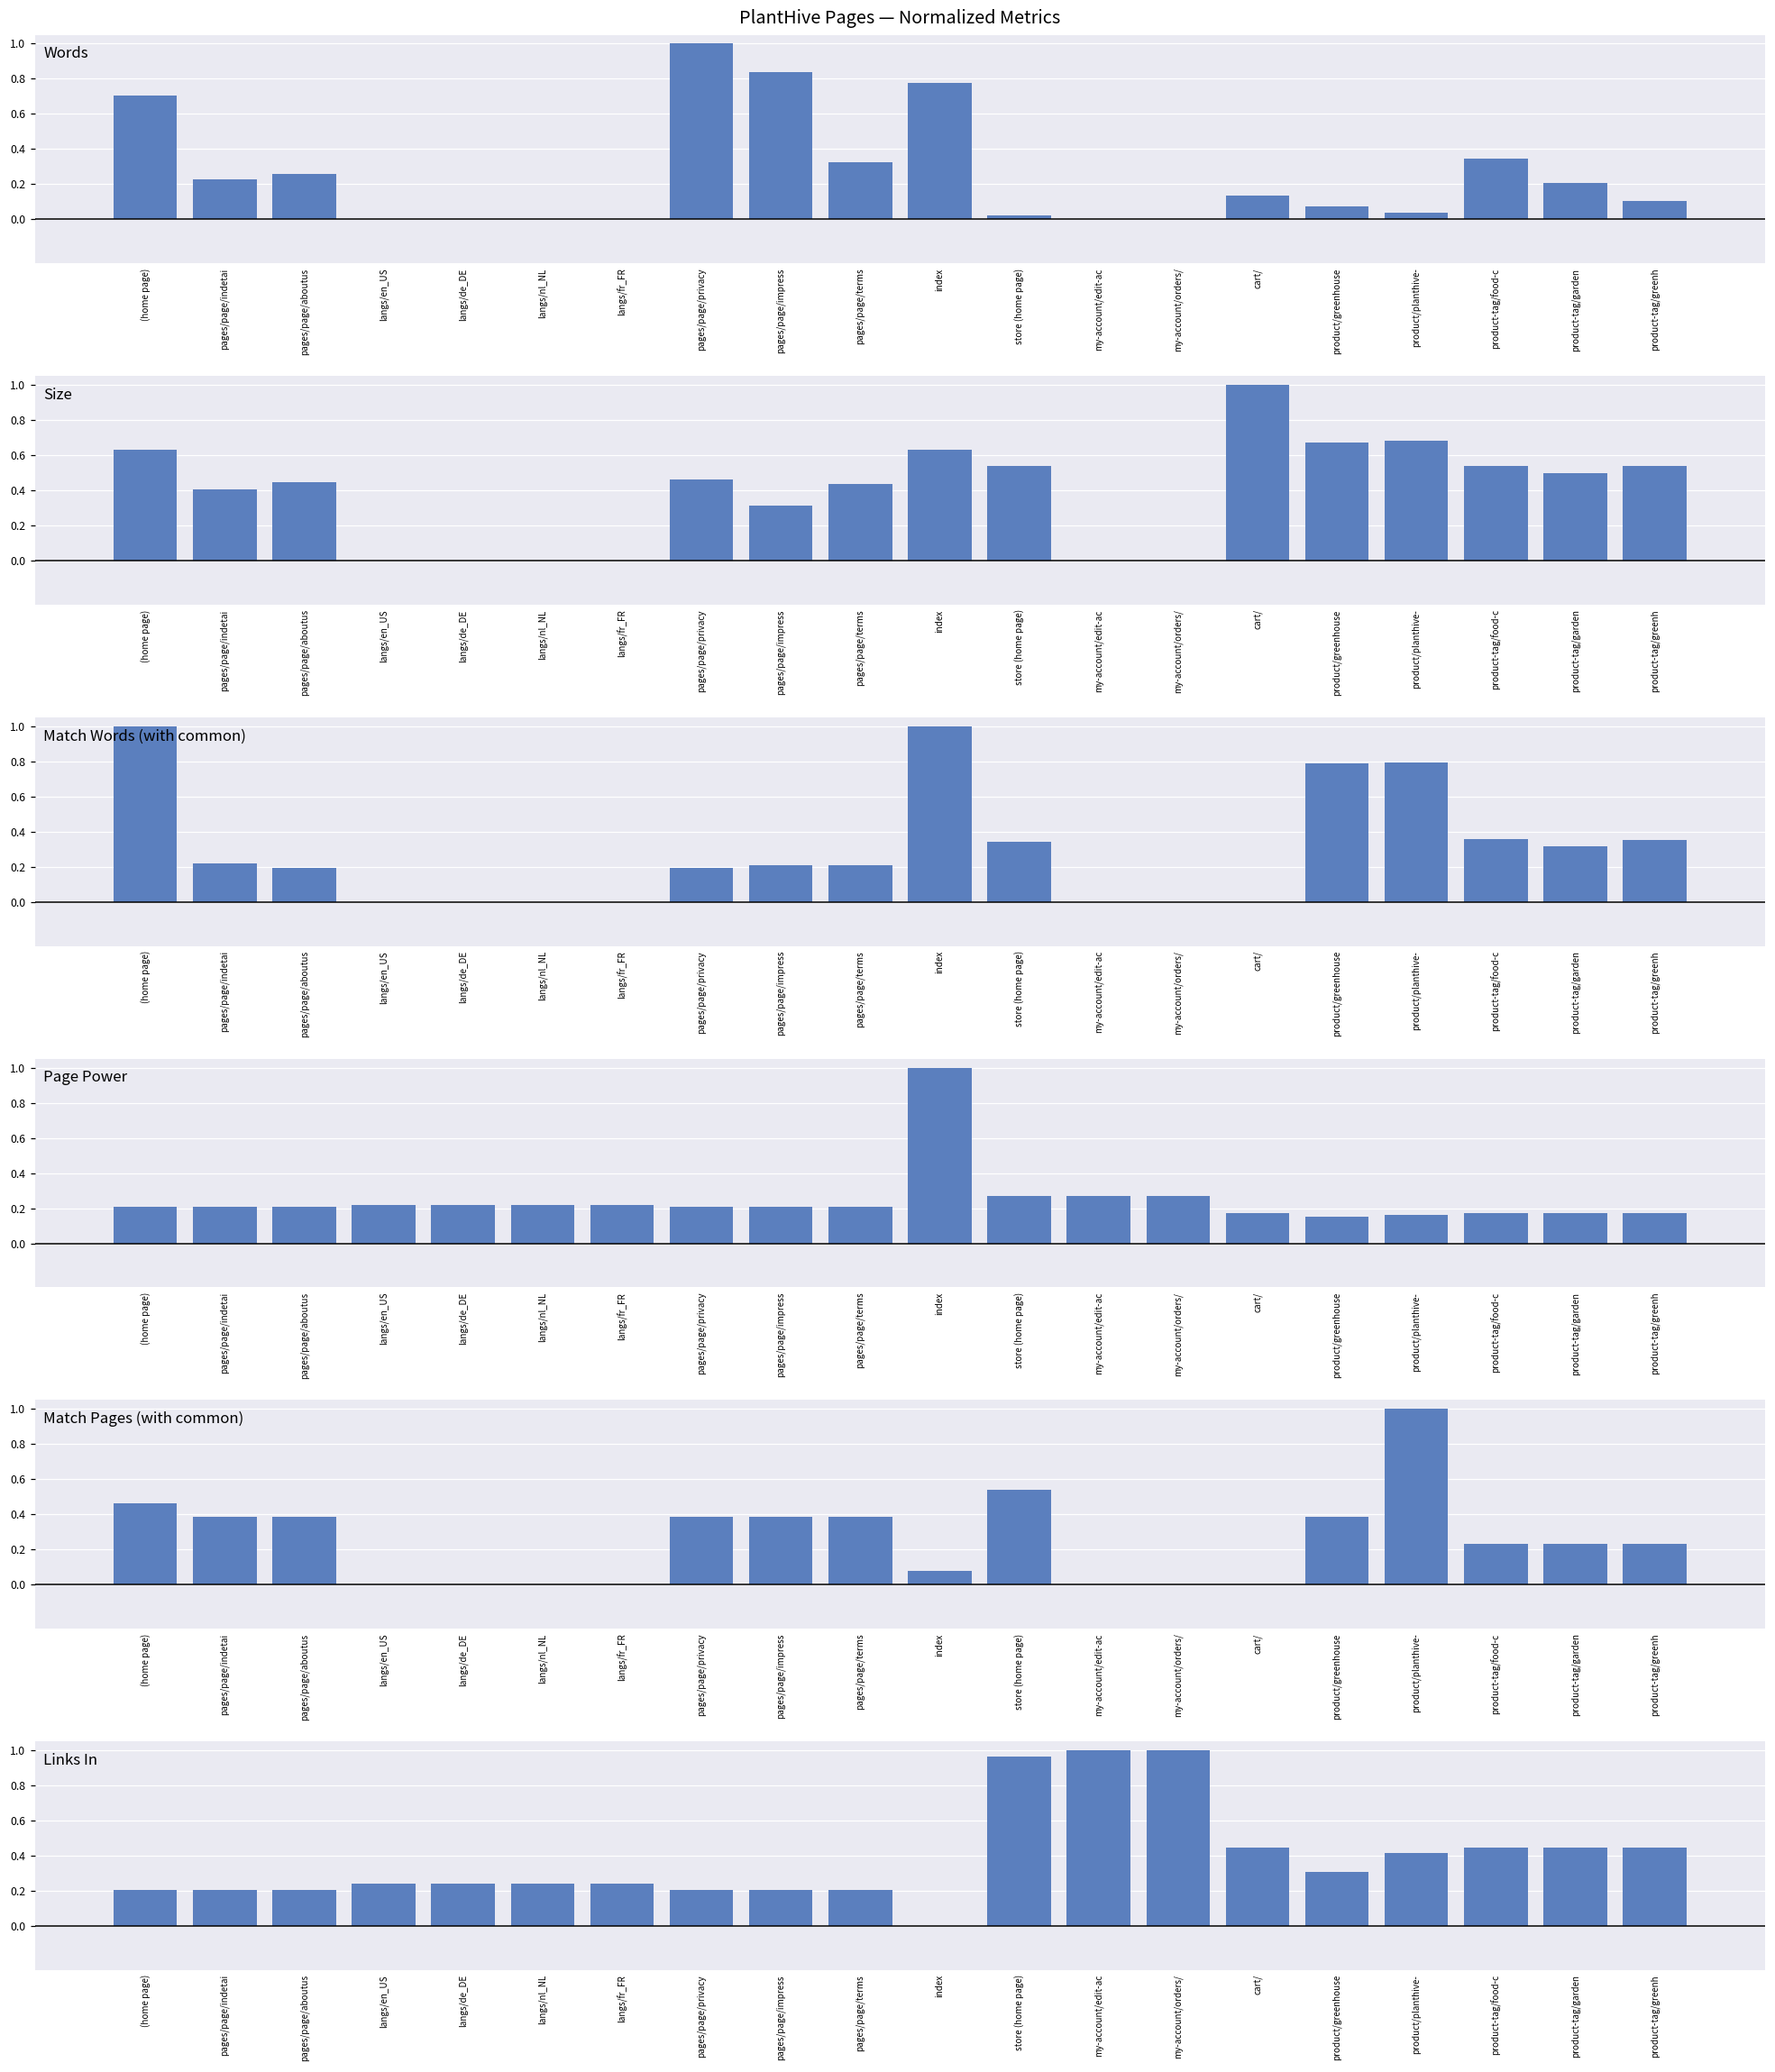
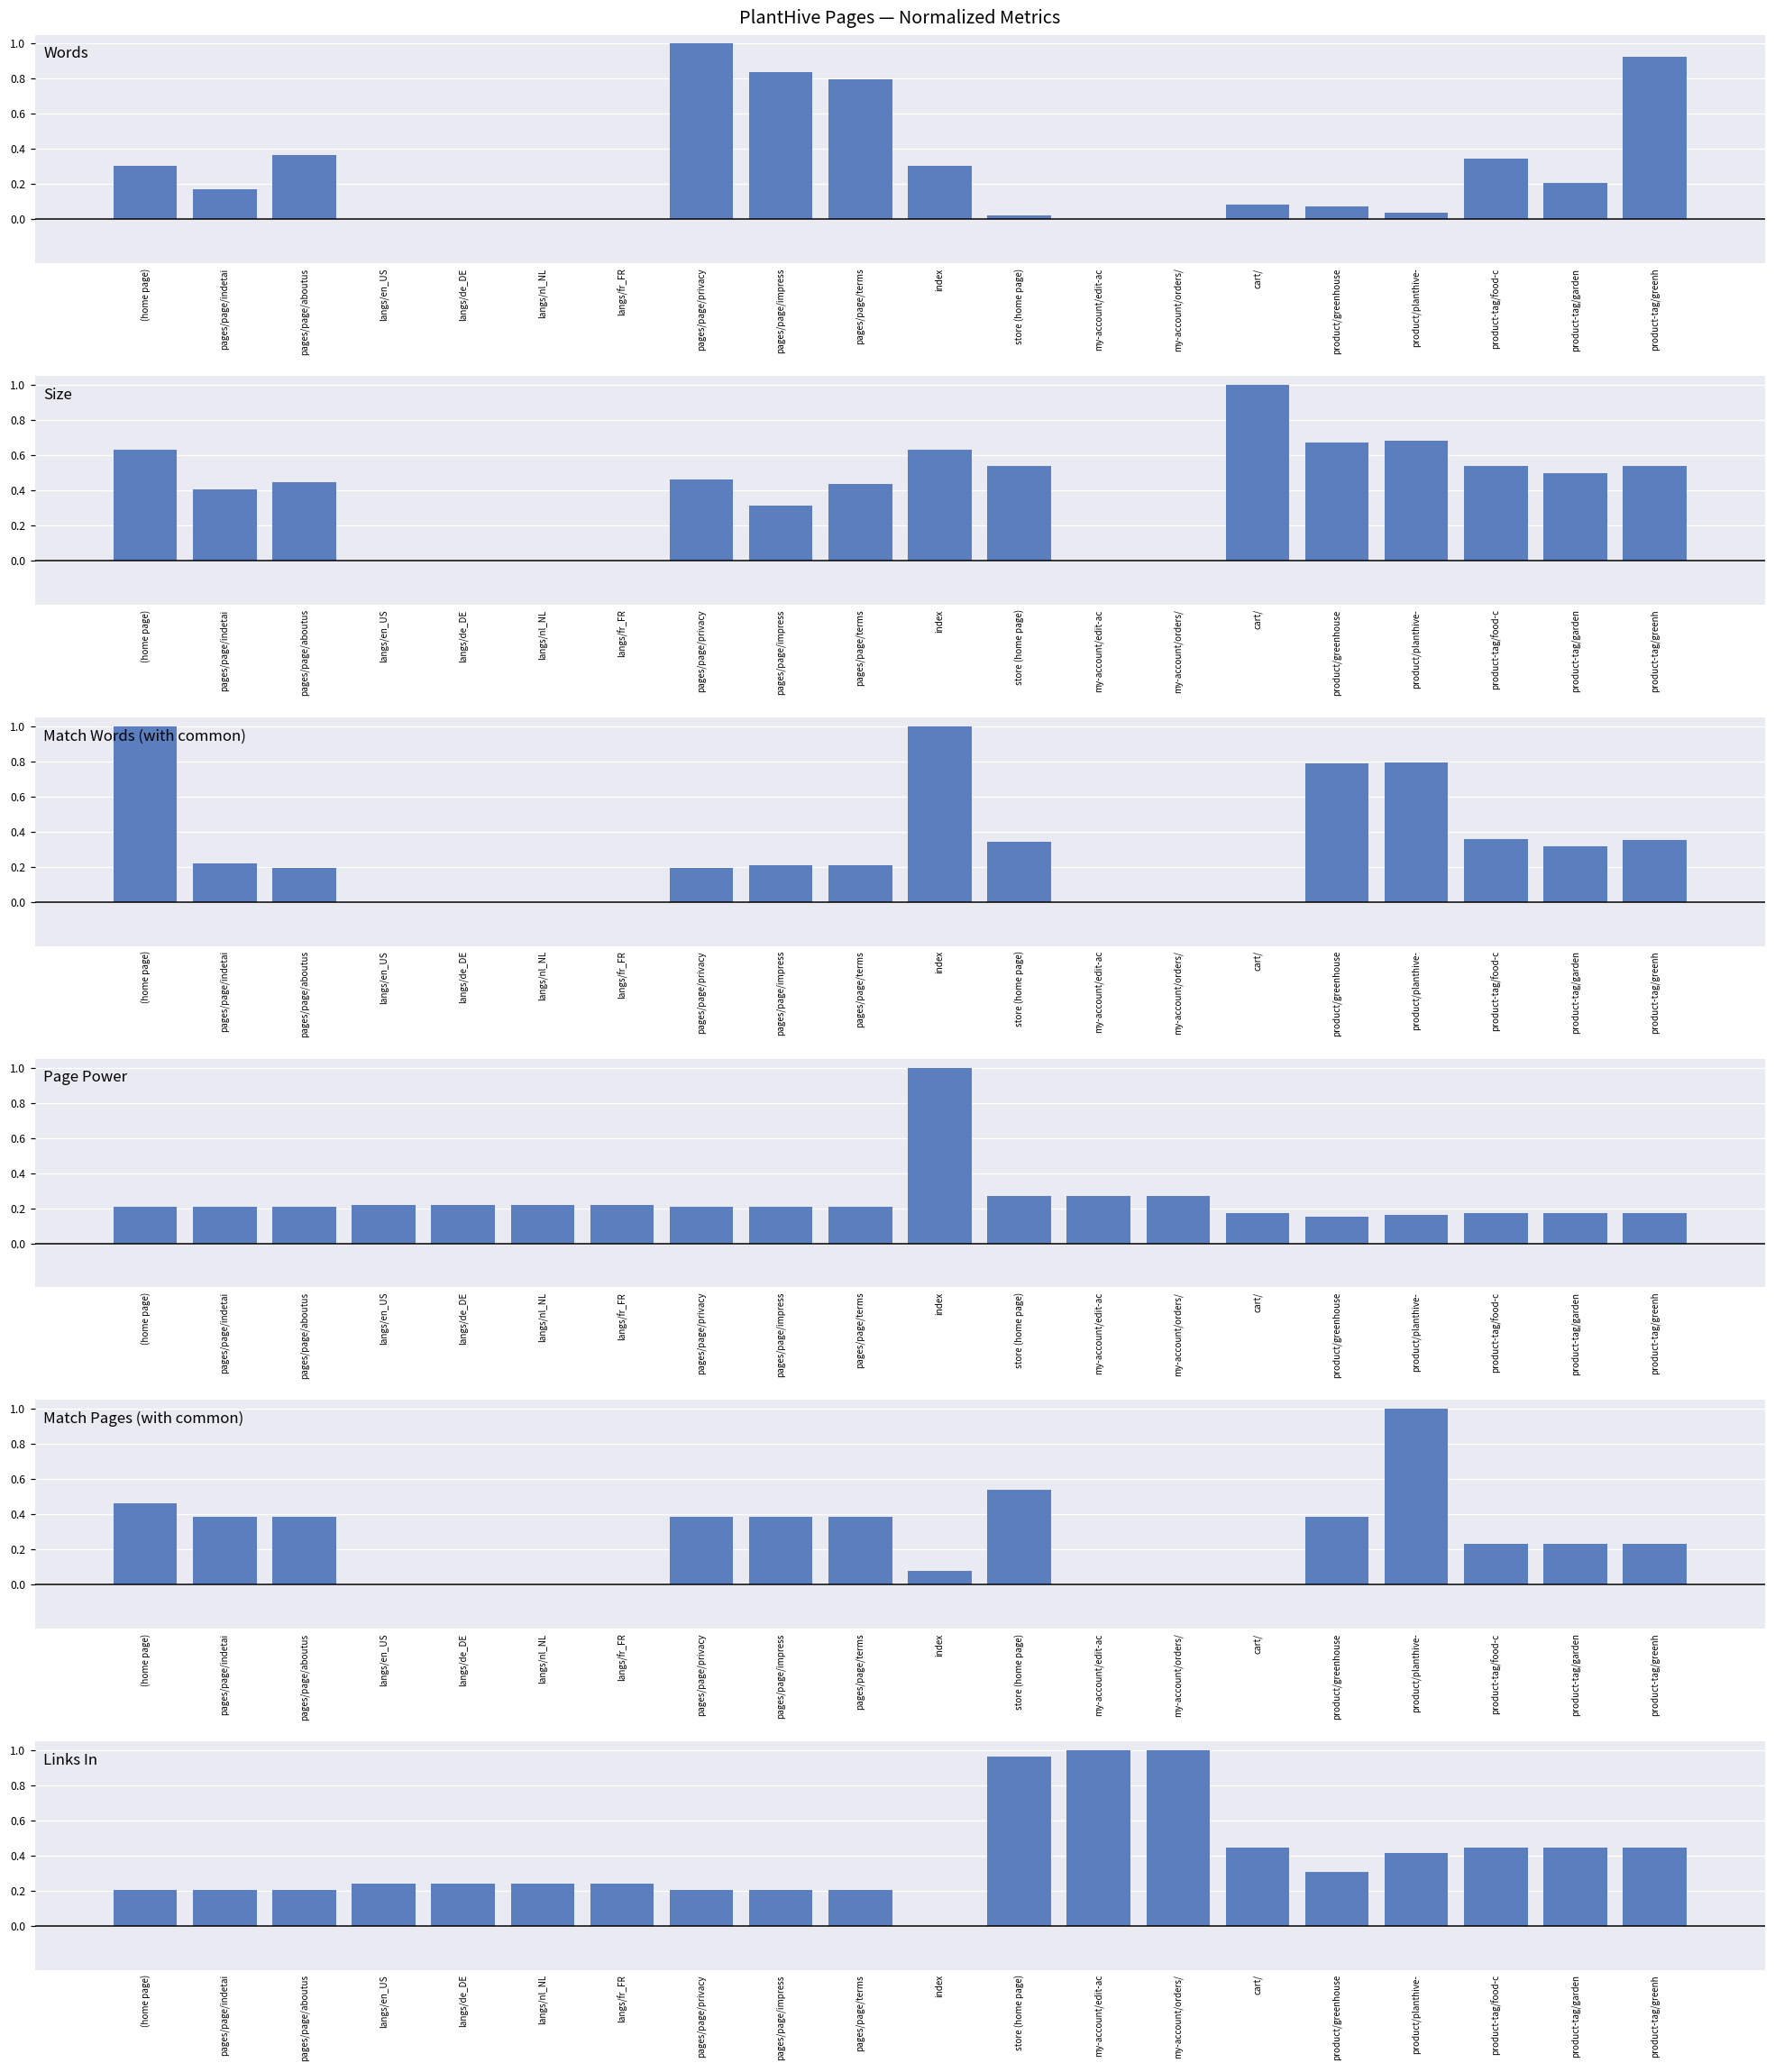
  {
    "PlantHive Pages — Normalized Metrics": {
-     "(home page)": 0.71,
-     "pages/page/indetai": 0.23,
-     "pages/page/aboutus": 0.26,
+     "(home page)": 0.31,
+     "pages/page/indetai": 0.17,
+     "pages/page/aboutus": 0.37,
      "langs/en_US": 0.00,
      "langs/de_DE": 0.00,
      "langs/nl_NL": 0.00,
      "langs/fr_FR": 0.00,
      "pages/page/privacy": 1.00,
      "pages/page/impress": 0.84,
-     "pages/page/terms": 0.33,
-     "index": 0.78,
+     "pages/page/terms": 0.80,
+     "index": 0.31,
      "store (home page)": 0.02,
      "my-account/edit-ac": 0.00,
      "my-account/orders/": 0.00,
-     "cart/": 0.14,
+     "cart/": 0.09,
      "product/greenhouse": 0.07,
      "product/planthive-": 0.04,
      "product-tag/food-c": 0.35,
      "product-tag/garden": 0.21,
-     "product-tag/greenh": 0.11
+     "product-tag/greenh": 0.92
    }
  }
